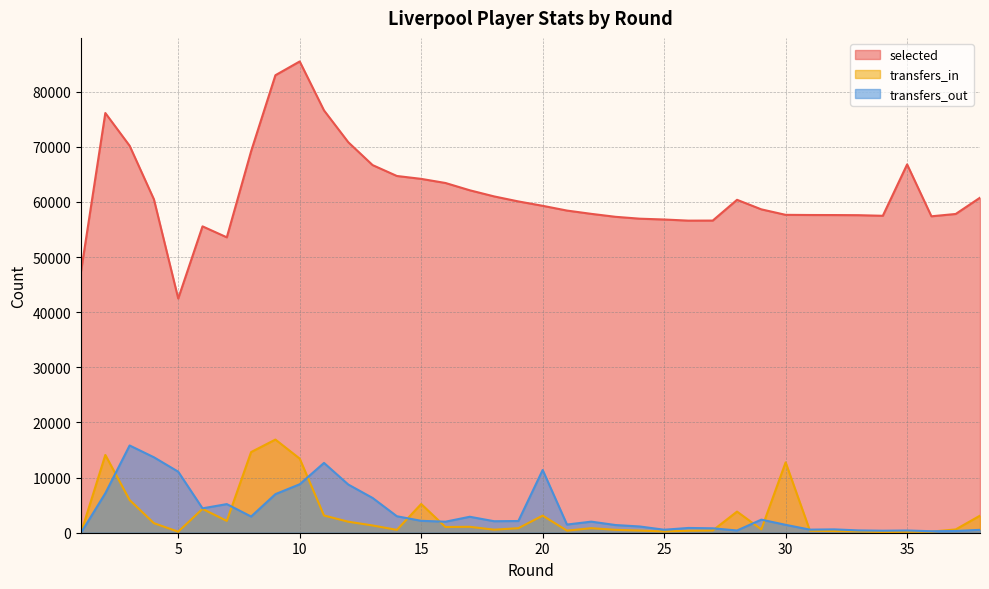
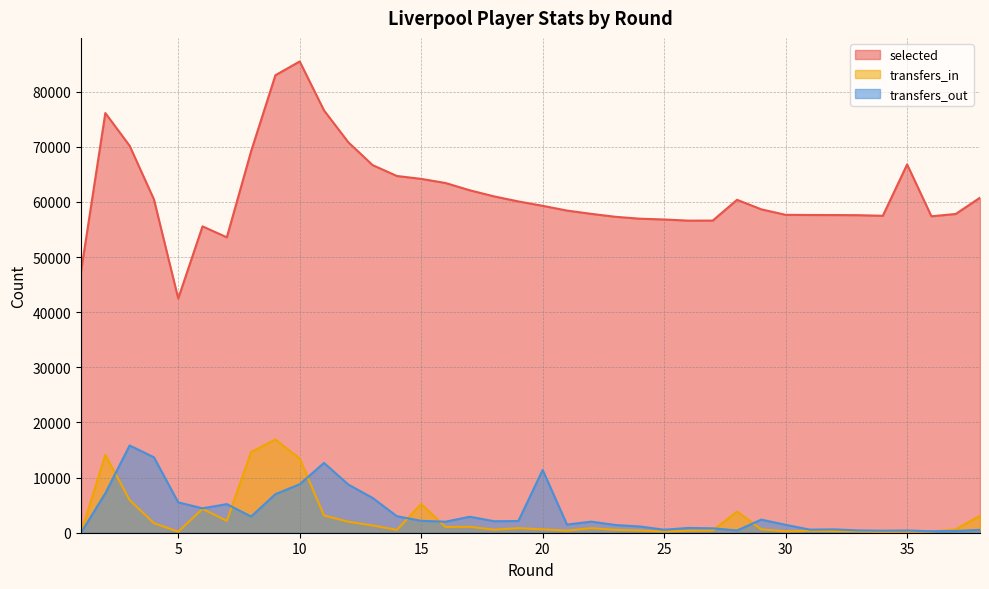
  {
    "selected": {
      "5": 42000,
      "10": 85000,
      "15": 64000,
      "20": 59000,
      "25": 57000,
      "30": 58000,
      "35": 67000
    },
    "transfers_in": {
      "5": 0,
      "10": 13000,
      "15": 5000,
-     "20": 3000,
-     "30": 13000
+     "20": 1000,
+     "30": 0
    },
    "transfers_out": {
-     "5": 11000,
+     "5": 6000,
      "10": 9000,
      "15": 2000,
      "20": 11000,
      "30": 1000
    }
  }
